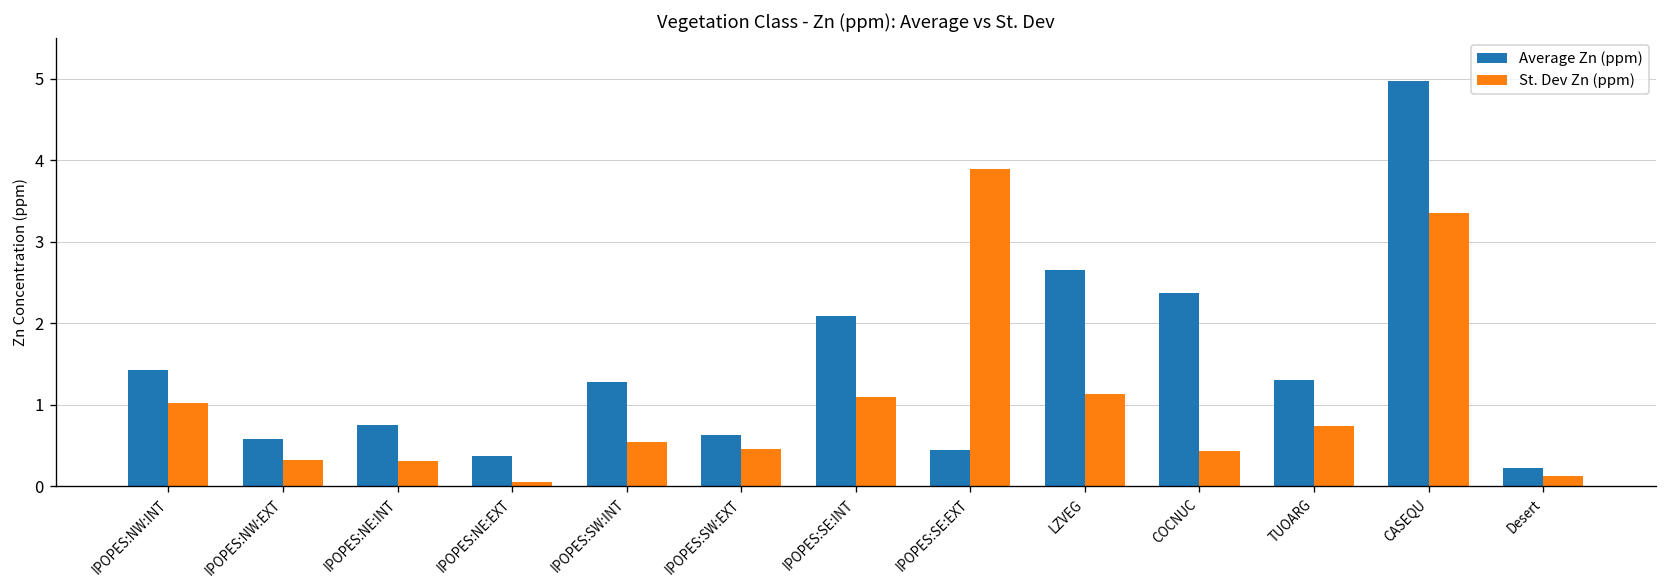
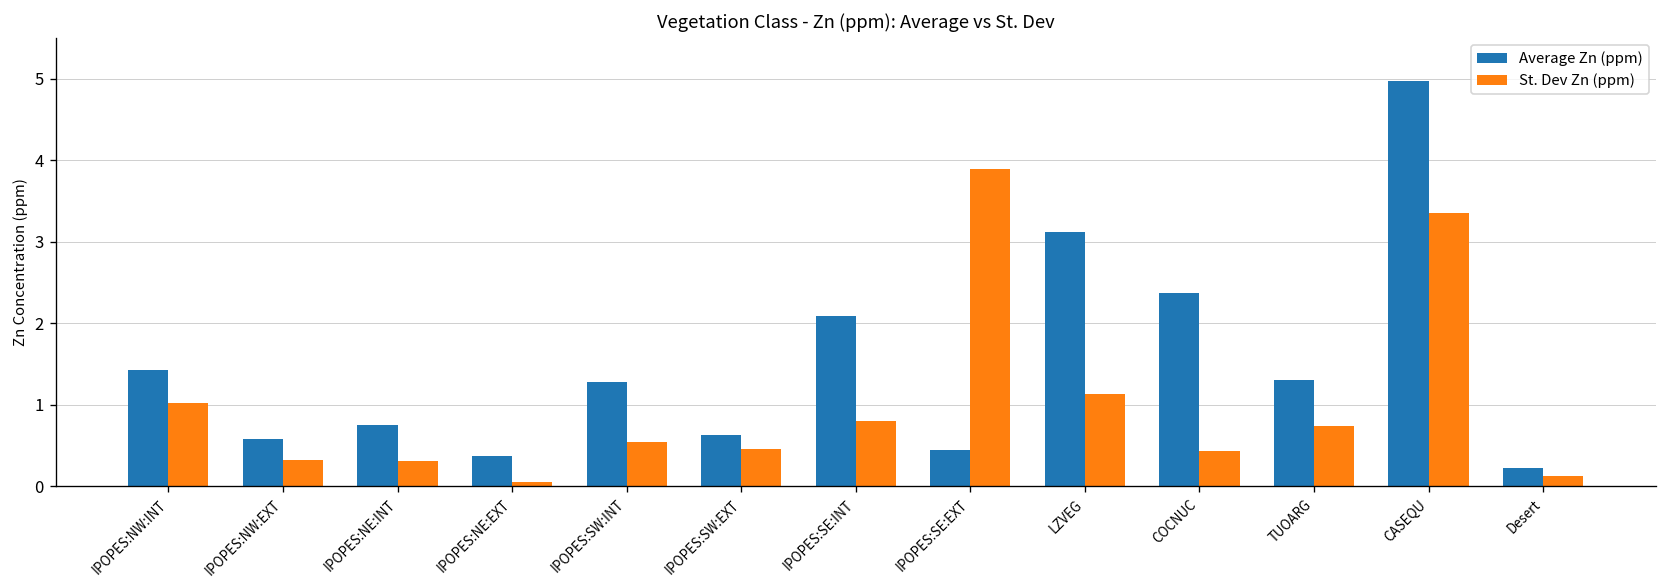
  {
    "Average Zn (ppm)": {
      "IPOPES:NW:INT": 1.4,
      "IPOPES:NW:EXT": 0.6,
      "IPOPES:NE:INT": 0.8,
      "IPOPES:NE:EXT": 0.4,
      "IPOPES:SW:INT": 1.3,
      "IPOPES:SW:EXT": 0.6,
      "IPOPES:SE:INT": 2.1,
      "IPOPES:SE:EXT": 0.5,
-     "LZVEG": 2.7,
+     "LZVEG": 3.1,
      "COCNUC": 2.4,
      "TUOARG": 1.3,
      "CASEQU": 5.0,
      "Desert": 0.2
    },
    "St. Dev Zn (ppm)": {
      "IPOPES:NW:INT": 1.0,
      "IPOPES:NW:EXT": 0.3,
      "IPOPES:NE:INT": 0.3,
      "IPOPES:NE:EXT": 0.1,
      "IPOPES:SW:INT": 0.5,
      "IPOPES:SW:EXT": 0.5,
-     "IPOPES:SE:INT": 1.1,
+     "IPOPES:SE:INT": 0.8,
      "IPOPES:SE:EXT": 3.9,
      "LZVEG": 1.1,
      "COCNUC": 0.4,
      "TUOARG": 0.7,
      "CASEQU": 3.4,
      "Desert": 0.1
    }
  }
